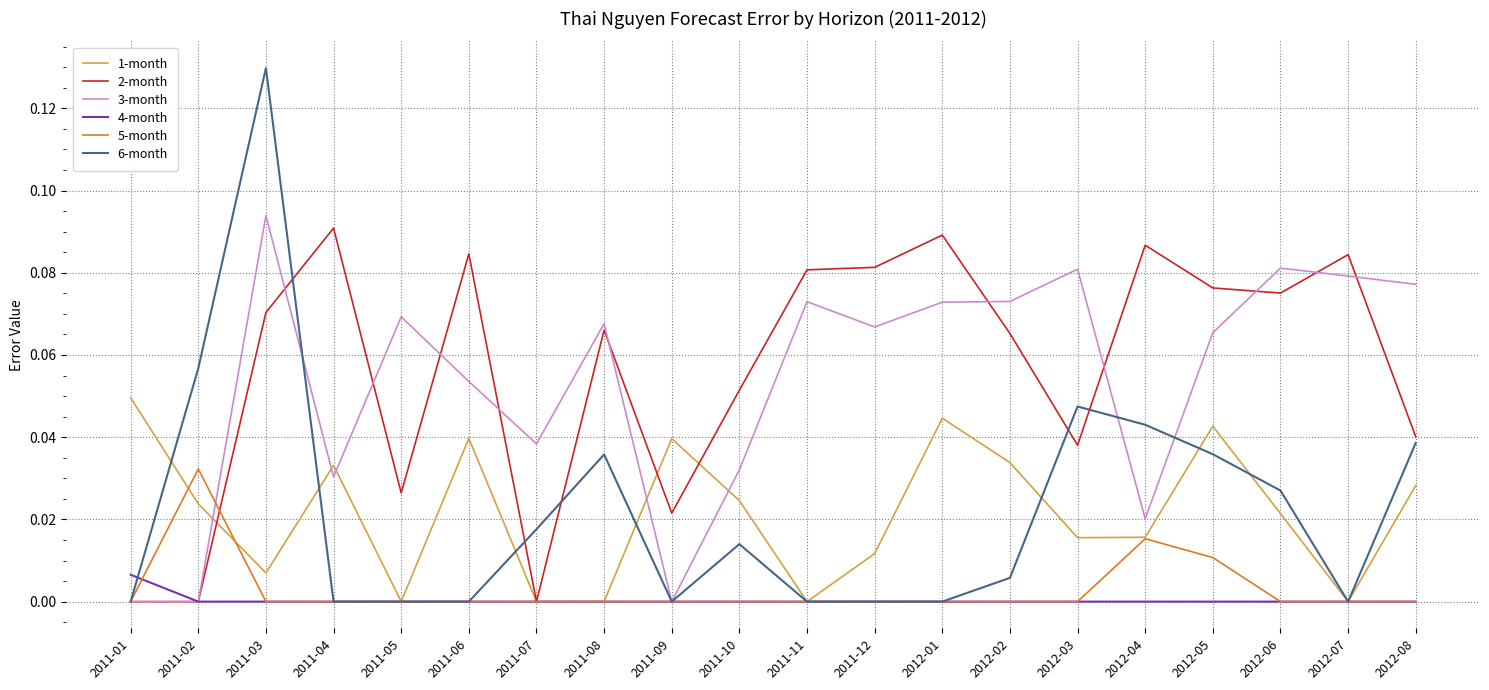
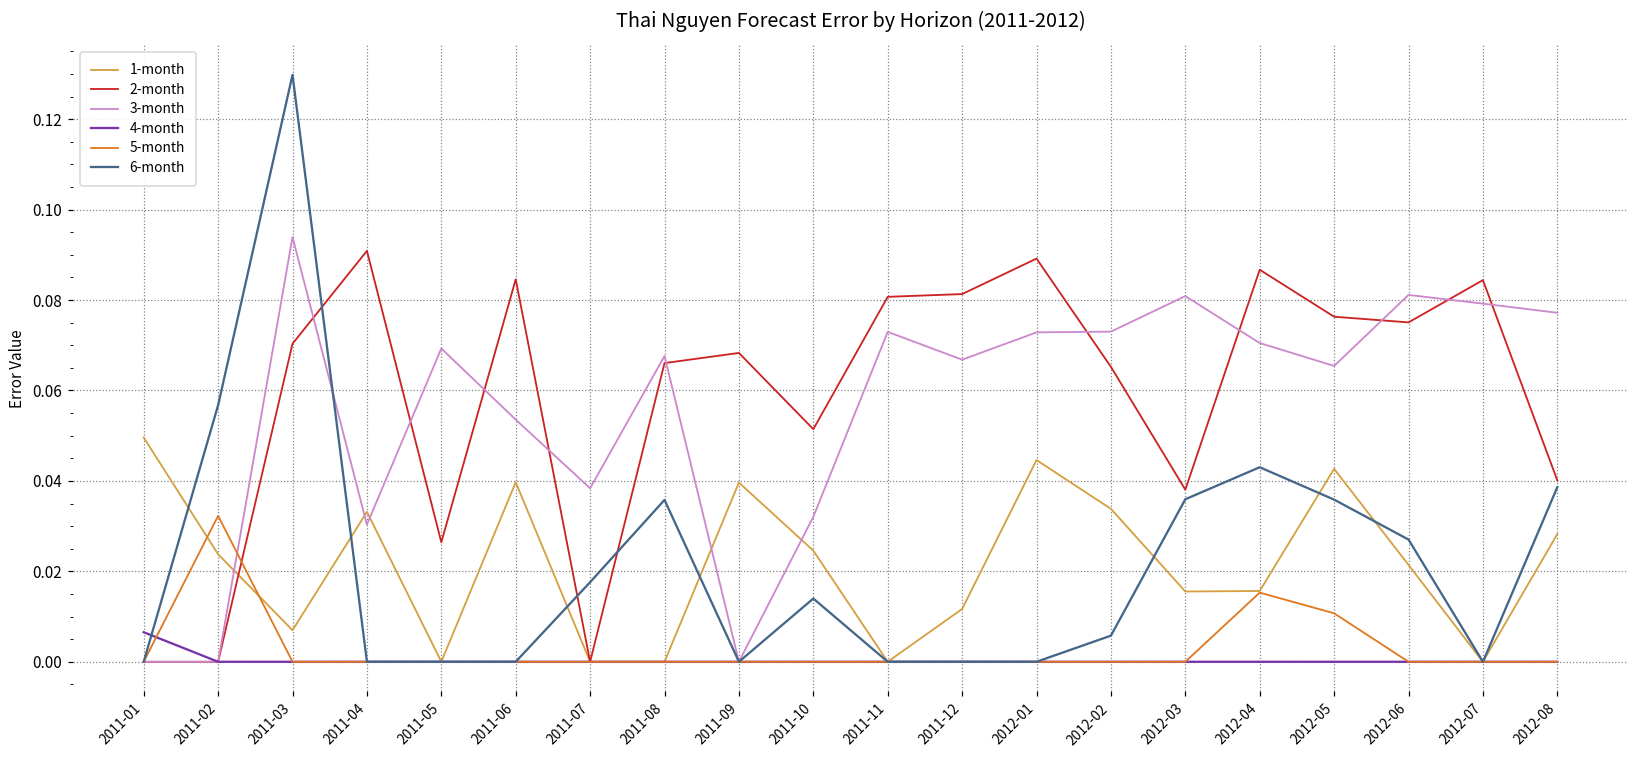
  {
    "2-month": {
      "2011-03": 0.070,
      "2011-04": 0.091,
      "2011-05": 0.026,
      "2011-06": 0.085,
      "2011-08": 0.066,
-     "2011-09": 0.022,
+     "2011-09": 0.068,
      "2011-10": 0.051,
      "2011-11": 0.081,
      "2011-12": 0.081,
      "2012-01": 0.089,
      "2012-02": 0.065,
      "2012-03": 0.038,
      "2012-04": 0.087,
      "2012-05": 0.076,
      "2012-06": 0.075,
      "2012-07": 0.084,
      "2012-08": 0.040
    },
    "3-month": {
      "2011-03": 0.094,
      "2011-04": 0.030,
      "2011-05": 0.069,
      "2011-06": 0.054,
      "2011-07": 0.038,
      "2011-08": 0.068,
      "2011-10": 0.032,
      "2011-11": 0.073,
      "2011-12": 0.067,
      "2012-01": 0.073,
      "2012-02": 0.073,
      "2012-03": 0.081,
-     "2012-04": 0.020,
+     "2012-04": 0.070,
      "2012-05": 0.065,
      "2012-06": 0.081,
      "2012-07": 0.079,
      "2012-08": 0.077
    },
    "4-month": {
      "2011-01": 0.007,
      "2012-04": 0.000,
      "2012-05": 0.000
    },
    "6-month": {
      "2011-02": 0.057,
      "2011-03": 0.130,
      "2011-07": 0.018,
      "2011-08": 0.036,
      "2011-10": 0.014,
      "2012-02": 0.006,
-     "2012-03": 0.047,
+     "2012-03": 0.036,
      "2012-04": 0.043,
      "2012-05": 0.036,
      "2012-06": 0.027,
      "2012-08": 0.039
    }
  }
